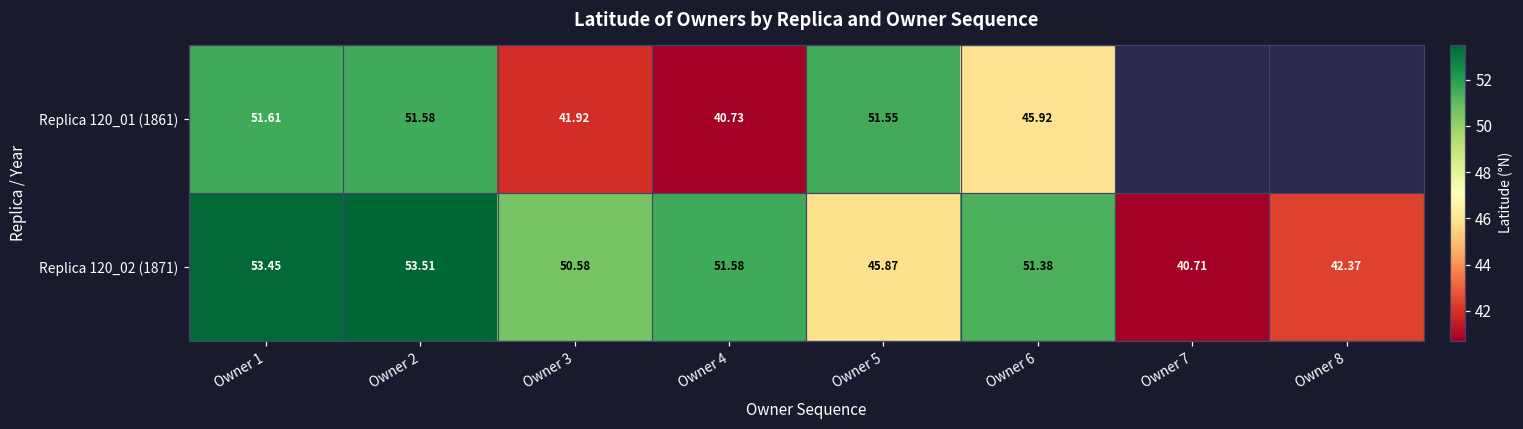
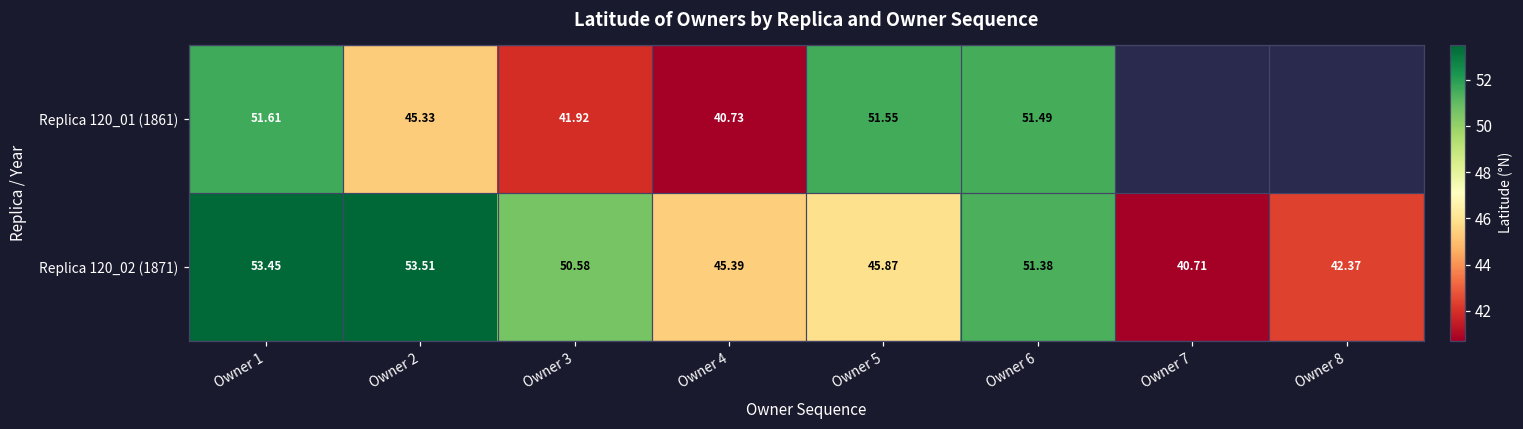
  {
    "Replica 120_01 (1861)": {
      "Owner 1": 51.61,
-     "Owner 2": 51.58,
+     "Owner 2": 45.33,
      "Owner 3": 41.92,
      "Owner 4": 40.73,
      "Owner 5": 51.55,
-     "Owner 6": 45.92
+     "Owner 6": 51.49
    },
    "Replica 120_02 (1871)": {
      "Owner 1": 53.45,
      "Owner 2": 53.51,
      "Owner 3": 50.58,
-     "Owner 4": 51.58,
+     "Owner 4": 45.39,
      "Owner 5": 45.87,
      "Owner 6": 51.38,
      "Owner 7": 40.71,
      "Owner 8": 42.37
    }
  }
